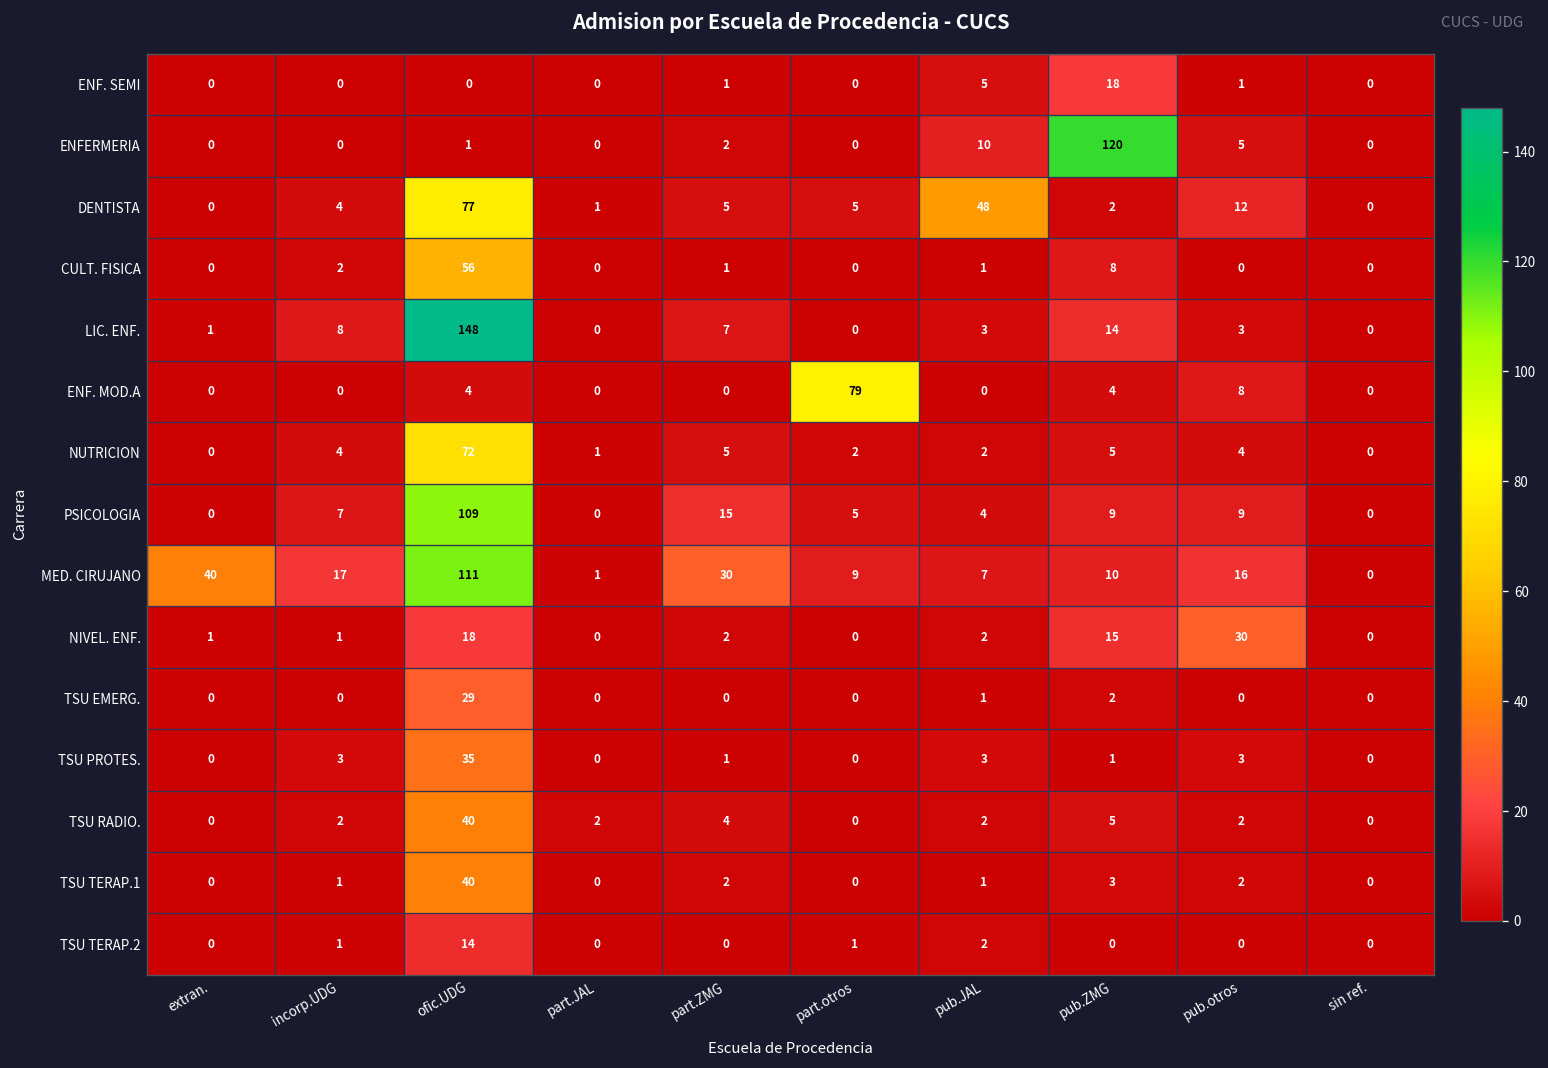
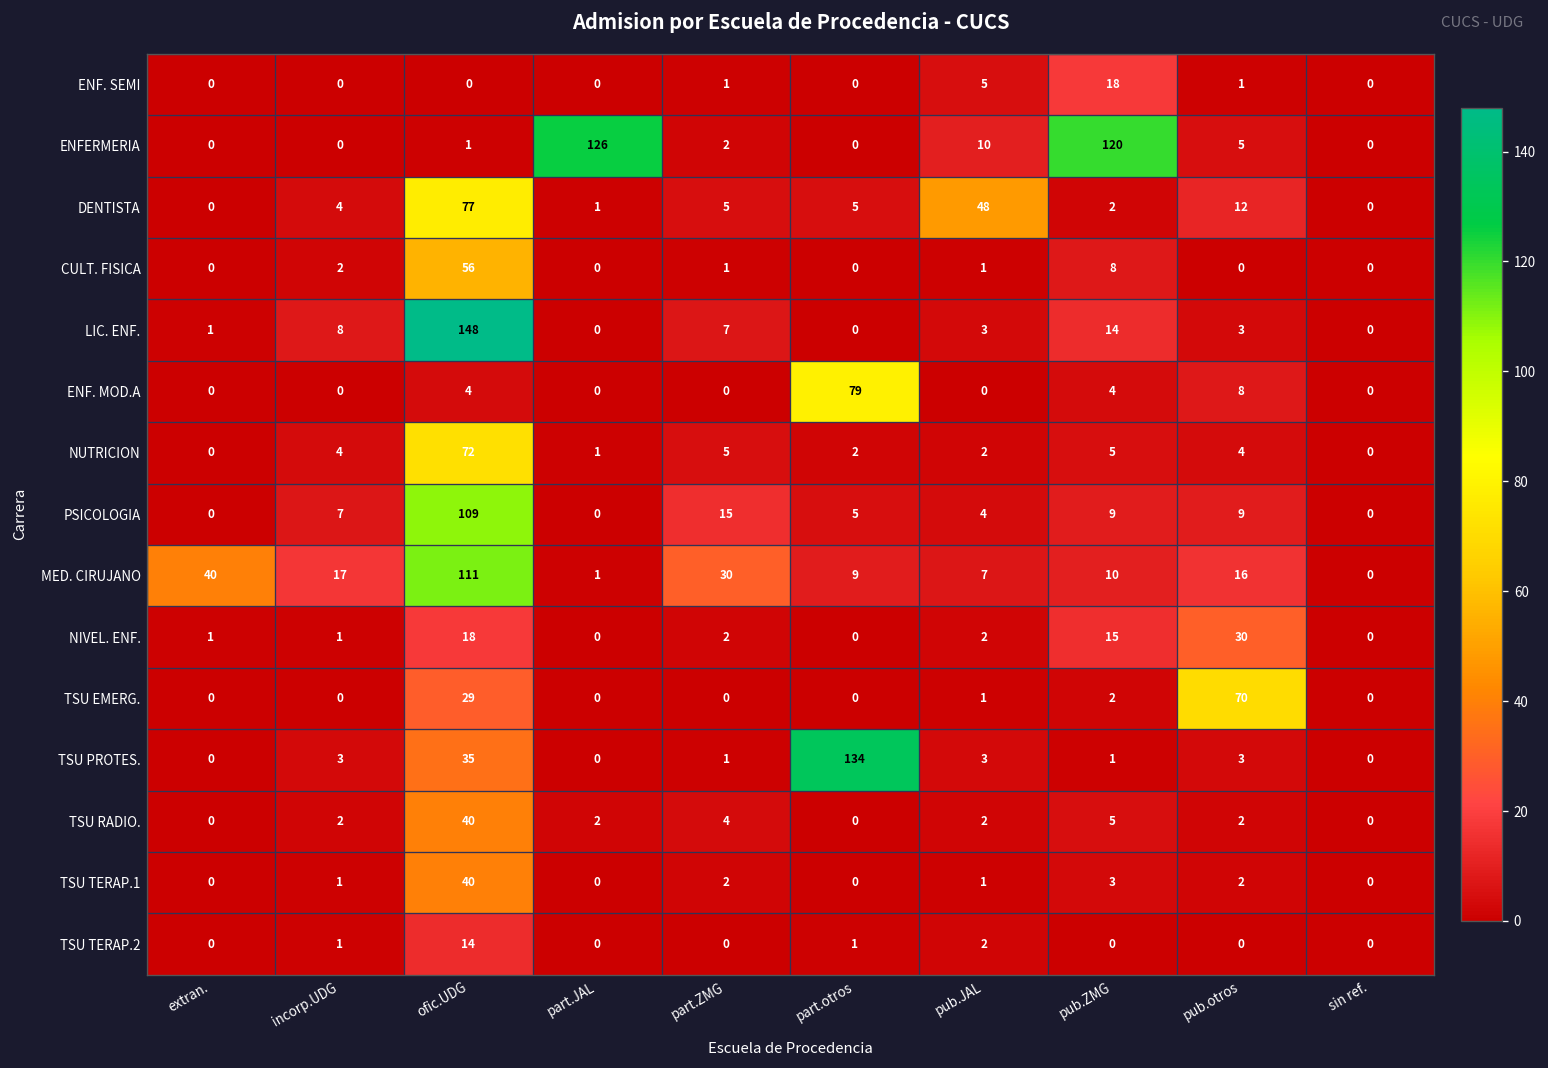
  {
    "ENF. SEMI": {
      "extran.": 0,
      "incorp.UDG": 0,
      "ofic.UDG": 0,
      "part.JAL": 0,
      "part.ZMG": 1,
      "part.otros": 0,
      "pub.JAL": 5,
      "pub.ZMG": 18,
      "pub.otros": 1,
      "sin ref.": 0
    },
    "ENFERMERIA": {
      "extran.": 0,
      "incorp.UDG": 0,
      "ofic.UDG": 1,
-     "part.JAL": 0,
+     "part.JAL": 126,
      "part.ZMG": 2,
      "part.otros": 0,
      "pub.JAL": 10,
      "pub.ZMG": 120,
      "pub.otros": 5,
      "sin ref.": 0
    },
    "DENTISTA": {
      "extran.": 0,
      "incorp.UDG": 4,
      "ofic.UDG": 77,
      "part.JAL": 1,
      "part.ZMG": 5,
      "part.otros": 5,
      "pub.JAL": 48,
      "pub.ZMG": 2,
      "pub.otros": 12,
      "sin ref.": 0
    },
    "CULT. FISICA": {
      "extran.": 0,
      "incorp.UDG": 2,
      "ofic.UDG": 56,
      "part.JAL": 0,
      "part.ZMG": 1,
      "part.otros": 0,
      "pub.JAL": 1,
      "pub.ZMG": 8,
      "pub.otros": 0,
      "sin ref.": 0
    },
    "LIC. ENF.": {
      "extran.": 1,
      "incorp.UDG": 8,
      "ofic.UDG": 148,
      "part.JAL": 0,
      "part.ZMG": 7,
      "part.otros": 0,
      "pub.JAL": 3,
      "pub.ZMG": 14,
      "pub.otros": 3,
      "sin ref.": 0
    },
    "ENF. MOD.A": {
      "extran.": 0,
      "incorp.UDG": 0,
      "ofic.UDG": 4,
      "part.JAL": 0,
      "part.ZMG": 0,
      "part.otros": 79,
      "pub.JAL": 0,
      "pub.ZMG": 4,
      "pub.otros": 8,
      "sin ref.": 0
    },
    "NUTRICION": {
      "extran.": 0,
      "incorp.UDG": 4,
      "ofic.UDG": 72,
      "part.JAL": 1,
      "part.ZMG": 5,
      "part.otros": 2,
      "pub.JAL": 2,
      "pub.ZMG": 5,
      "pub.otros": 4,
      "sin ref.": 0
    },
    "PSICOLOGIA": {
      "extran.": 0,
      "incorp.UDG": 7,
      "ofic.UDG": 109,
      "part.JAL": 0,
      "part.ZMG": 15,
      "part.otros": 5,
      "pub.JAL": 4,
      "pub.ZMG": 9,
      "pub.otros": 9,
      "sin ref.": 0
    },
    "MED. CIRUJANO": {
      "extran.": 40,
      "incorp.UDG": 17,
      "ofic.UDG": 111,
      "part.JAL": 1,
      "part.ZMG": 30,
      "part.otros": 9,
      "pub.JAL": 7,
      "pub.ZMG": 10,
      "pub.otros": 16,
      "sin ref.": 0
    },
    "NIVEL. ENF.": {
      "extran.": 1,
      "incorp.UDG": 1,
      "ofic.UDG": 18,
      "part.JAL": 0,
      "part.ZMG": 2,
      "part.otros": 0,
      "pub.JAL": 2,
      "pub.ZMG": 15,
      "pub.otros": 30,
      "sin ref.": 0
    },
    "TSU EMERG.": {
      "extran.": 0,
      "incorp.UDG": 0,
      "ofic.UDG": 29,
      "part.JAL": 0,
      "part.ZMG": 0,
      "part.otros": 0,
      "pub.JAL": 1,
      "pub.ZMG": 2,
-     "pub.otros": 0,
+     "pub.otros": 70,
      "sin ref.": 0
    },
    "TSU PROTES.": {
      "extran.": 0,
      "incorp.UDG": 3,
      "ofic.UDG": 35,
      "part.JAL": 0,
      "part.ZMG": 1,
-     "part.otros": 0,
+     "part.otros": 134,
      "pub.JAL": 3,
      "pub.ZMG": 1,
      "pub.otros": 3,
      "sin ref.": 0
    },
    "TSU RADIO.": {
      "extran.": 0,
      "incorp.UDG": 2,
      "ofic.UDG": 40,
      "part.JAL": 2,
      "part.ZMG": 4,
      "part.otros": 0,
      "pub.JAL": 2,
      "pub.ZMG": 5,
      "pub.otros": 2,
      "sin ref.": 0
    },
    "TSU TERAP.1": {
      "extran.": 0,
      "incorp.UDG": 1,
      "ofic.UDG": 40,
      "part.JAL": 0,
      "part.ZMG": 2,
      "part.otros": 0,
      "pub.JAL": 1,
      "pub.ZMG": 3,
      "pub.otros": 2,
      "sin ref.": 0
    },
    "TSU TERAP.2": {
      "extran.": 0,
      "incorp.UDG": 1,
      "ofic.UDG": 14,
      "part.JAL": 0,
      "part.ZMG": 0,
      "part.otros": 1,
      "pub.JAL": 2,
      "pub.ZMG": 0,
      "pub.otros": 0,
      "sin ref.": 0
    }
  }
